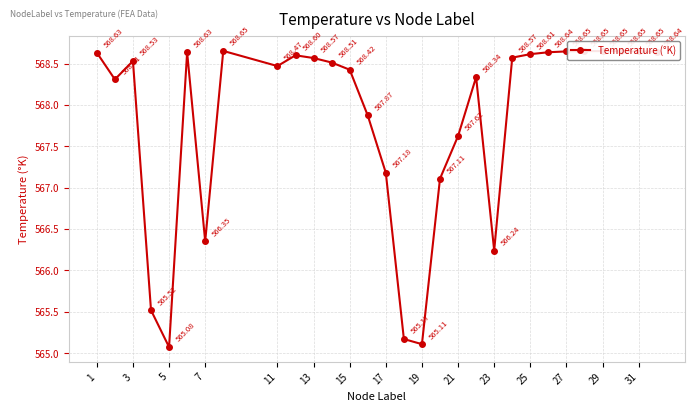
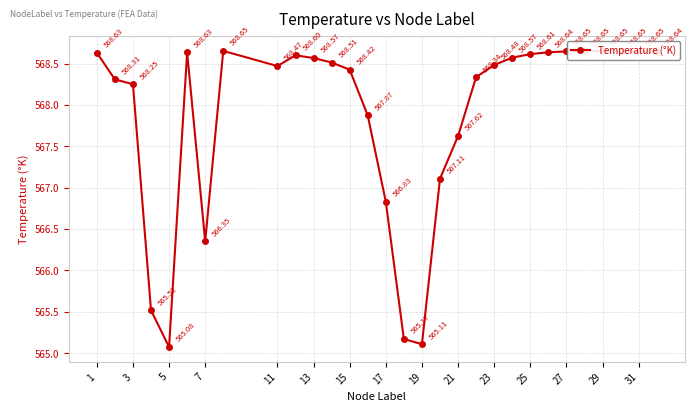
  {
    "1": 568.63,
-   "3": 568.53,
+   "3": 568.25,
    "5": 565.08,
    "7": 566.35,
    "15": 568.42,
-   "17": 567.18,
+   "17": 566.83,
    "19": 565.11,
    "21": 567.62,
-   "23": 566.24
+   "23": 568.48
  }
